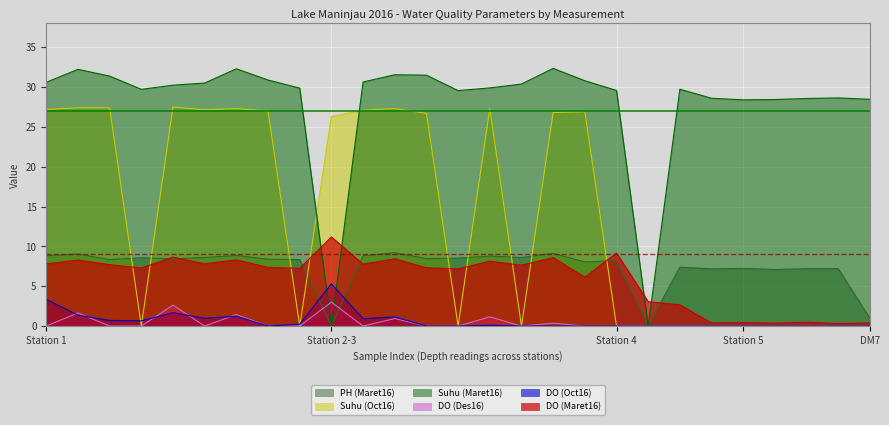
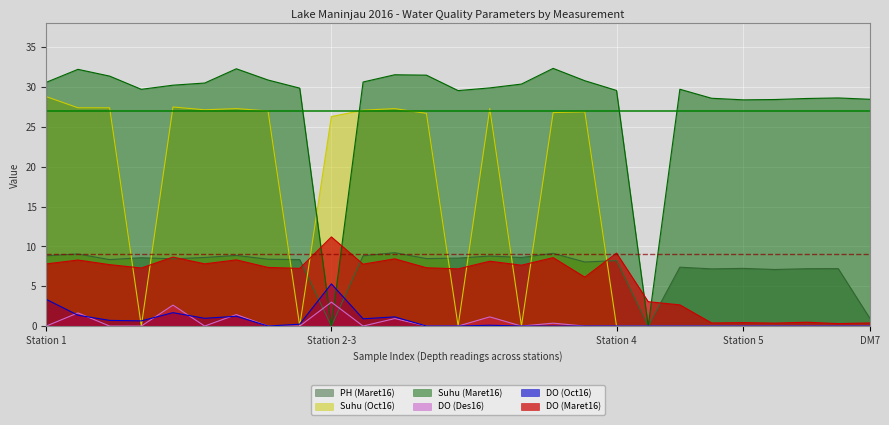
  {
    "Suhu (Oct16)": {
-     "Station 1": 27,
+     "Station 1": 29,
      "Station 2-3": 26
    },
    "DO (Des16)": {
      "Station 1": 0,
      "Station 2-3": 3
    },
    "DO (Oct16)": {
      "Station 1": 3,
      "Station 2-3": 5
    },
    "DO (Maret16)": {
      "Station 1": 8,
      "Station 2-3": 11,
      "Station 4": 9,
      "Station 5": 0,
      "DM7": 0
    }
  }
